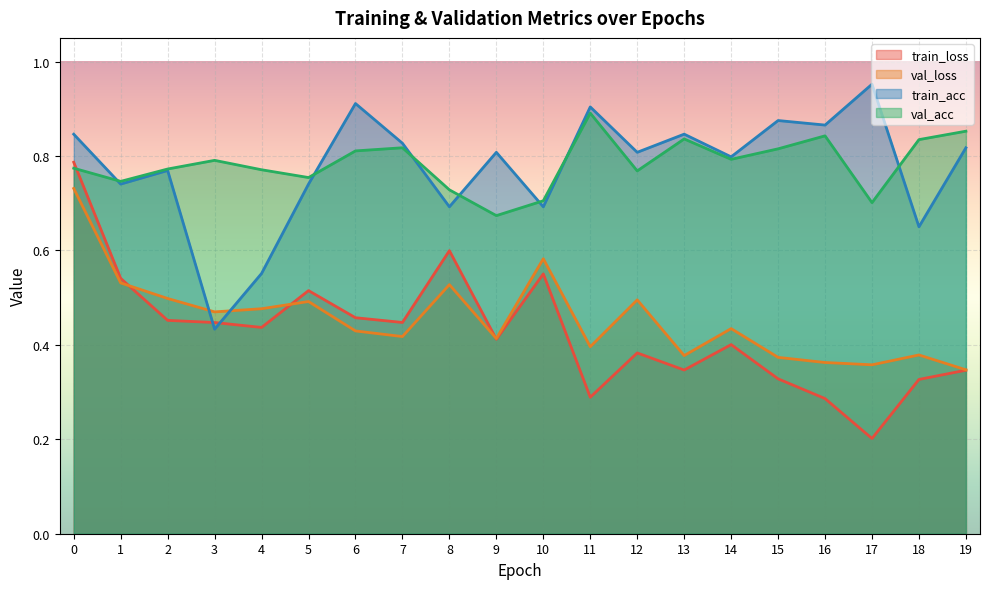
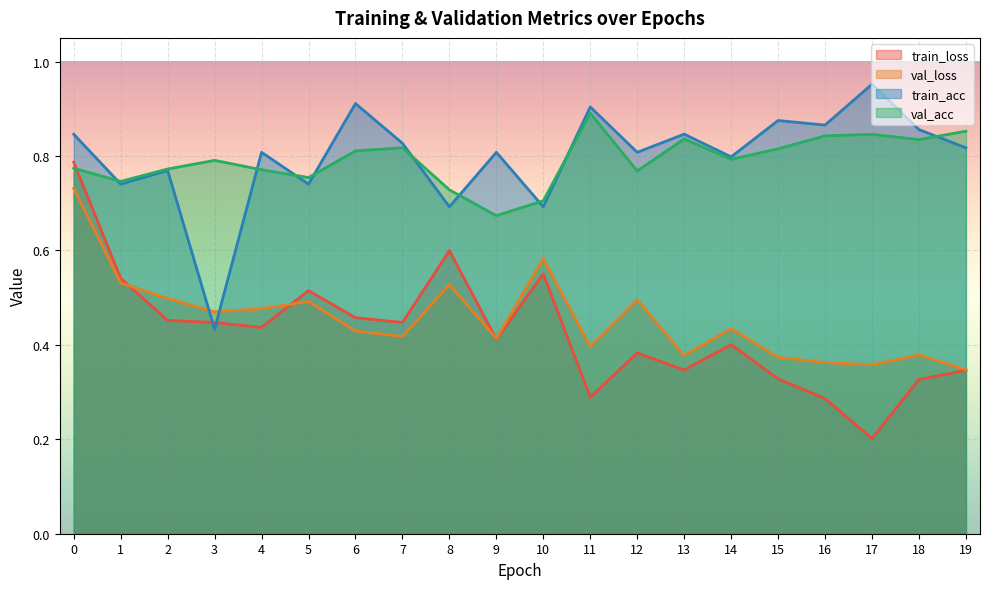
  {
    "train_acc": {
      "0": 0.85,
      "1": 0.74,
      "3": 0.43,
-     "4": 0.55,
+     "4": 0.81,
      "5": 0.74,
      "6": 0.91,
      "7": 0.83,
      "8": 0.69,
      "9": 0.81,
      "10": 0.69,
      "11": 0.90,
      "12": 0.81,
      "13": 0.85,
      "15": 0.88,
      "16": 0.87,
-     "18": 0.65,
+     "18": 0.86,
      "19": 0.82
    },
    "val_acc": {
      "0": 0.77,
      "1": 0.75,
      "3": 0.79,
      "4": 0.77,
      "5": 0.75,
      "6": 0.81,
      "7": 0.82,
      "8": 0.73,
      "9": 0.67,
      "10": 0.71,
      "11": 0.89,
      "12": 0.77,
      "13": 0.84,
      "15": 0.82,
      "16": 0.84,
-     "17": 0.70,
+     "17": 0.85,
      "18": 0.83,
      "19": 0.85
    }
  }
